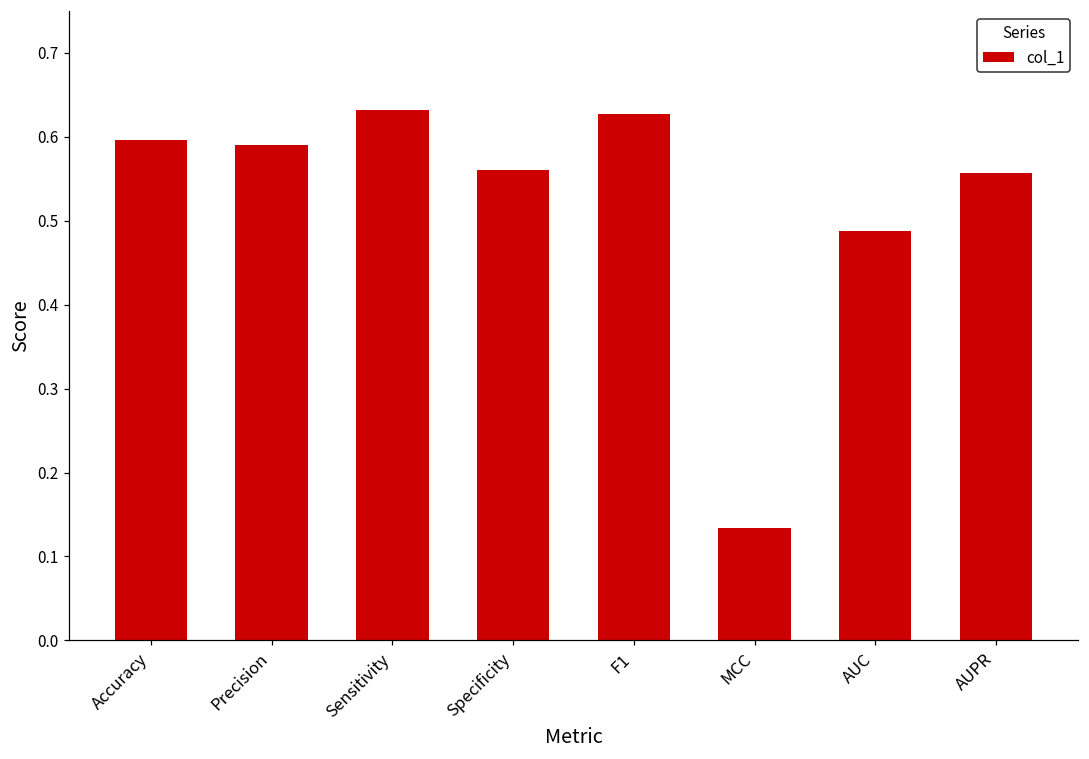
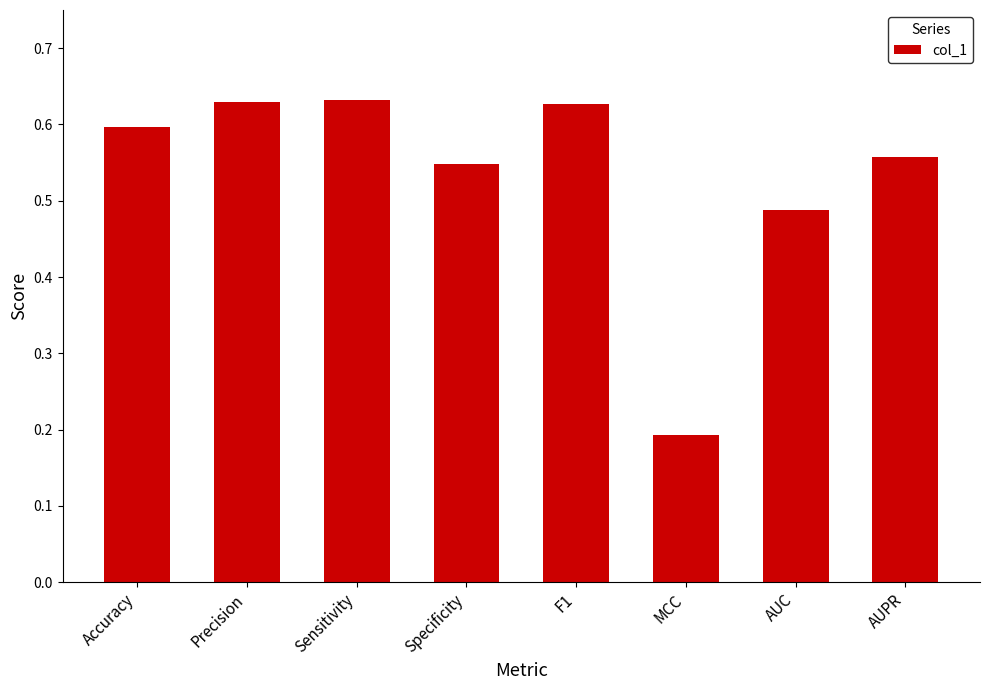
  {
    "Accuracy": 0.60,
-   "Precision": 0.59,
+   "Precision": 0.63,
    "Sensitivity": 0.63,
-   "Specificity": 0.56,
+   "Specificity": 0.55,
    "F1": 0.63,
-   "MCC": 0.13,
+   "MCC": 0.19,
    "AUC": 0.49,
    "AUPR": 0.56
  }
